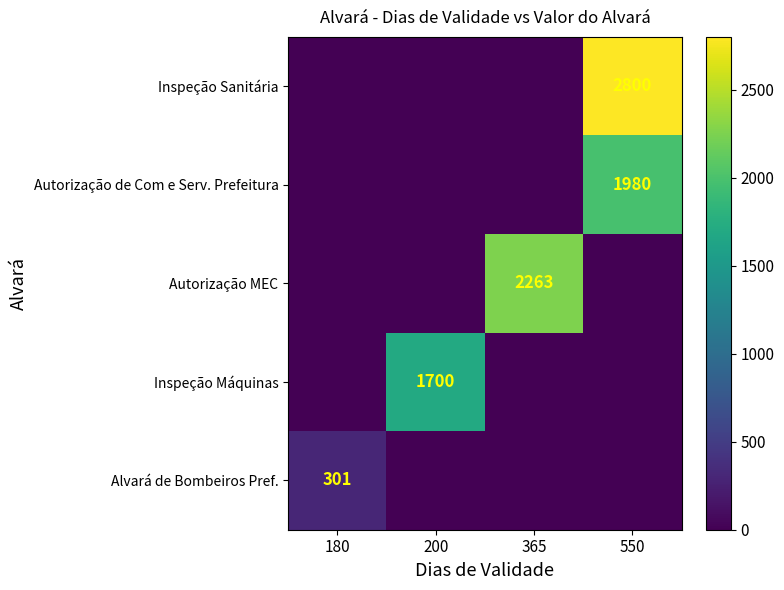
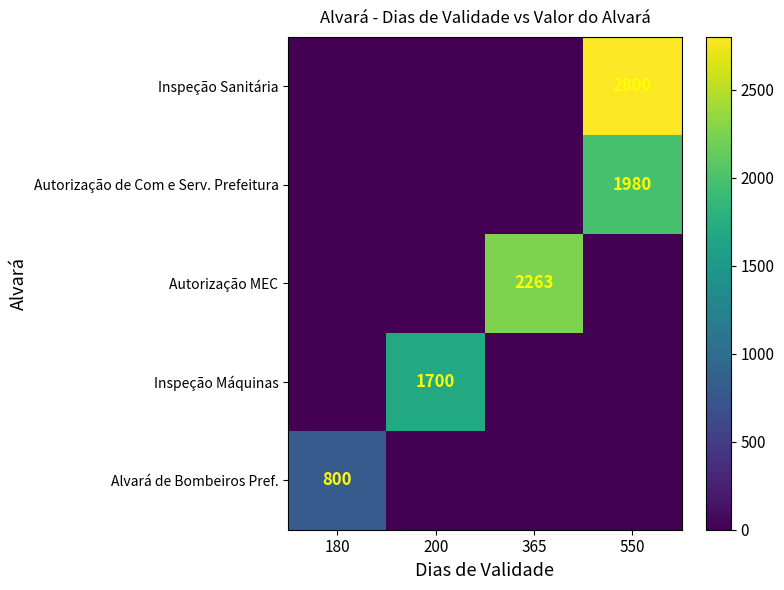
  {
    "Autorização de Com e Serv. Prefeitura": {
      "550": 1980
    },
    "Autorização MEC": {
      "365": 2263
    },
    "Inspeção Máquinas": {
      "200": 1700
    },
    "Alvará de Bombeiros Pref.": {
-     "180": 301
+     "180": 800
    }
  }
